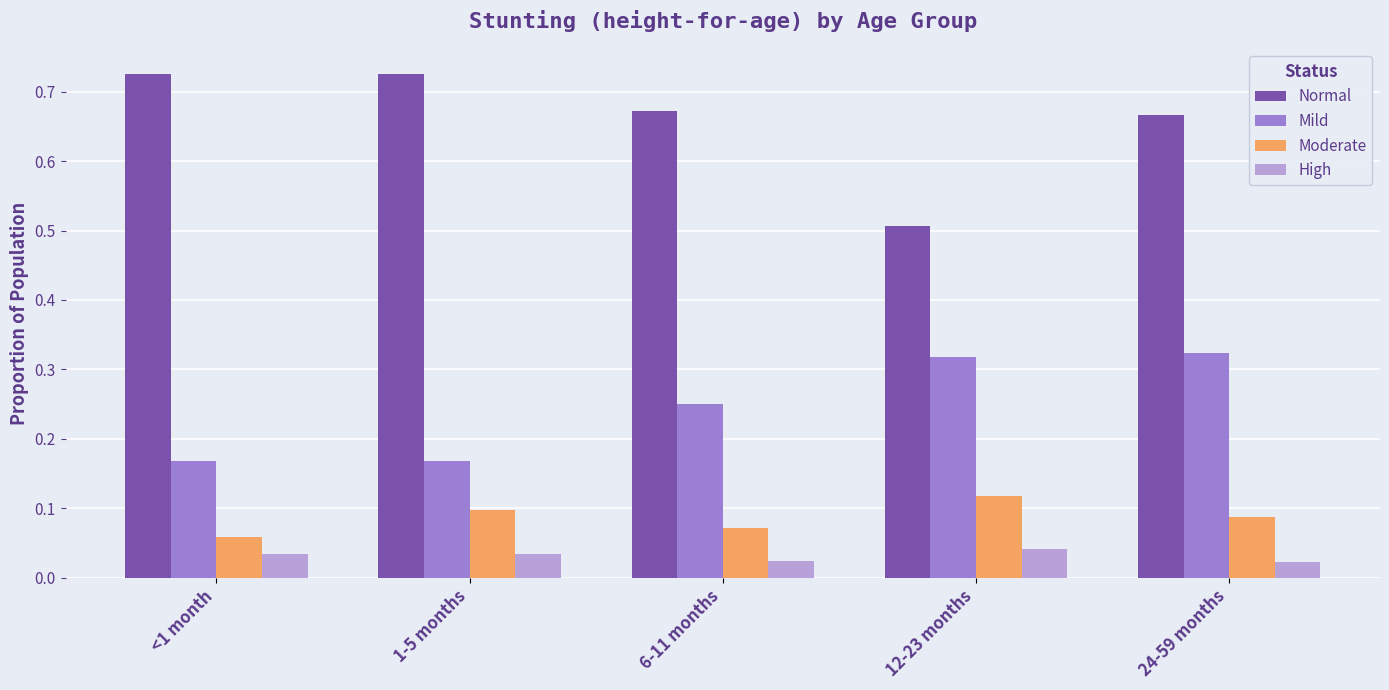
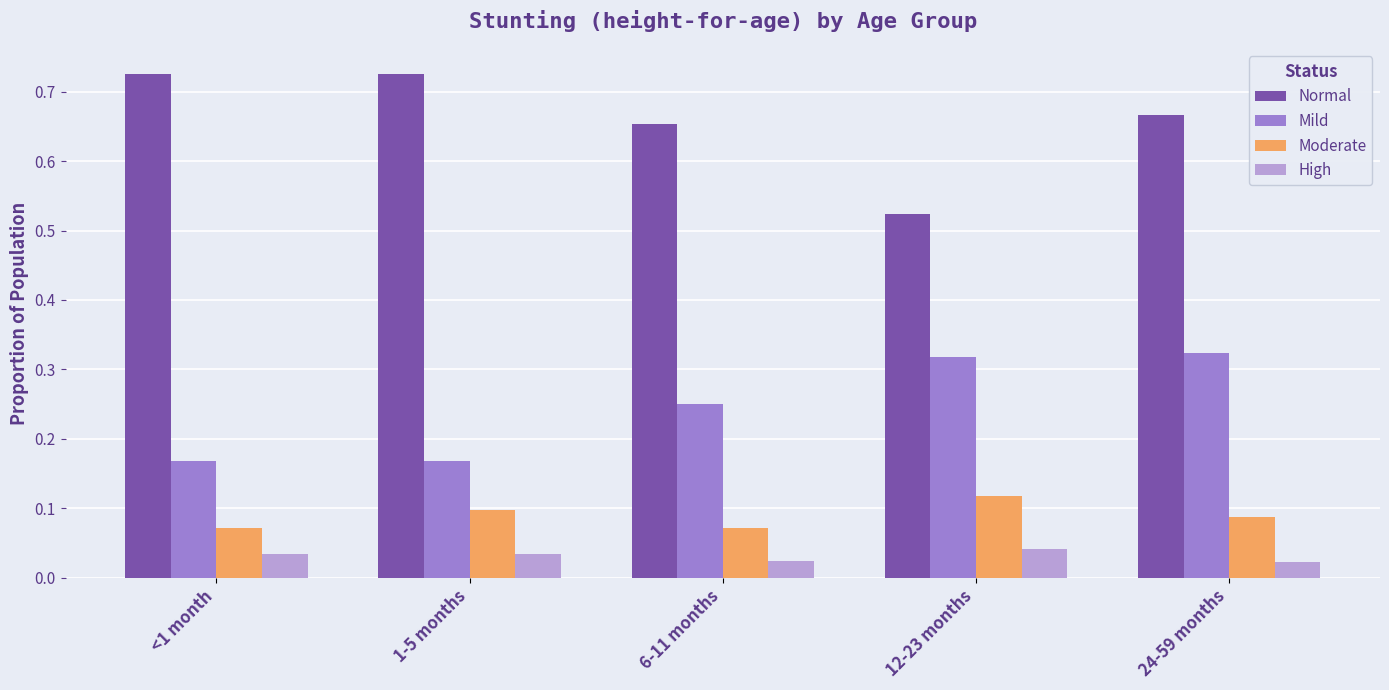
  {
    "Normal": {
      "<1 month": 0.73,
      "1-5 months": 0.73,
-     "6-11 months": 0.67,
-     "12-23 months": 0.51,
+     "6-11 months": 0.65,
+     "12-23 months": 0.52,
      "24-59 months": 0.67
    },
    "Moderate": {
-     "<1 month": 0.06,
+     "<1 month": 0.07,
      "1-5 months": 0.10,
      "6-11 months": 0.07,
      "12-23 months": 0.12,
      "24-59 months": 0.09
    }
  }
